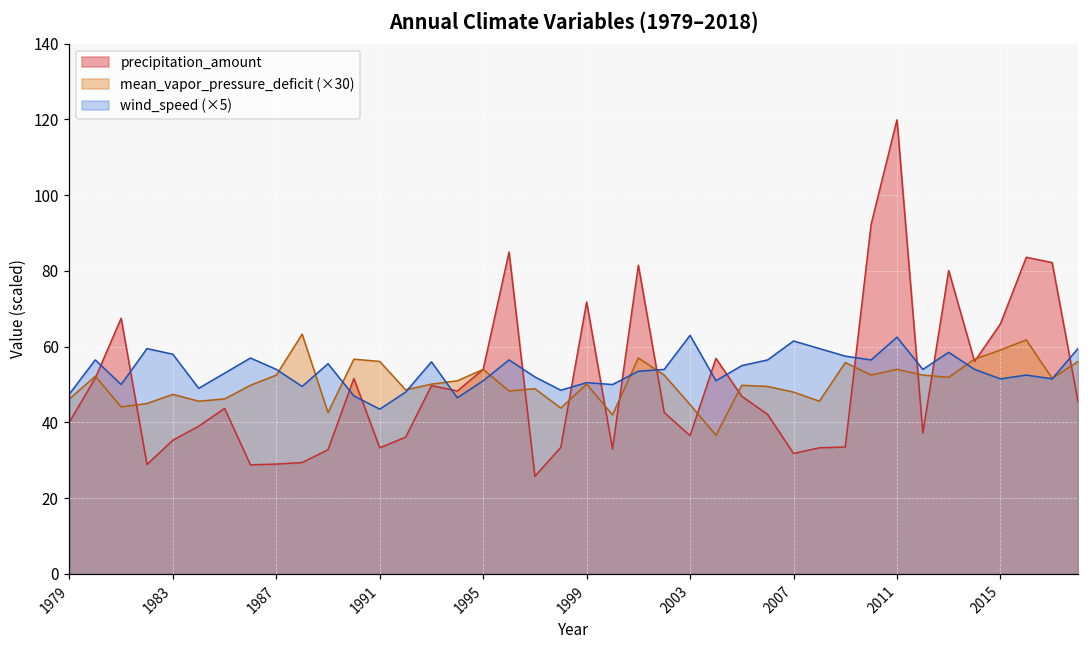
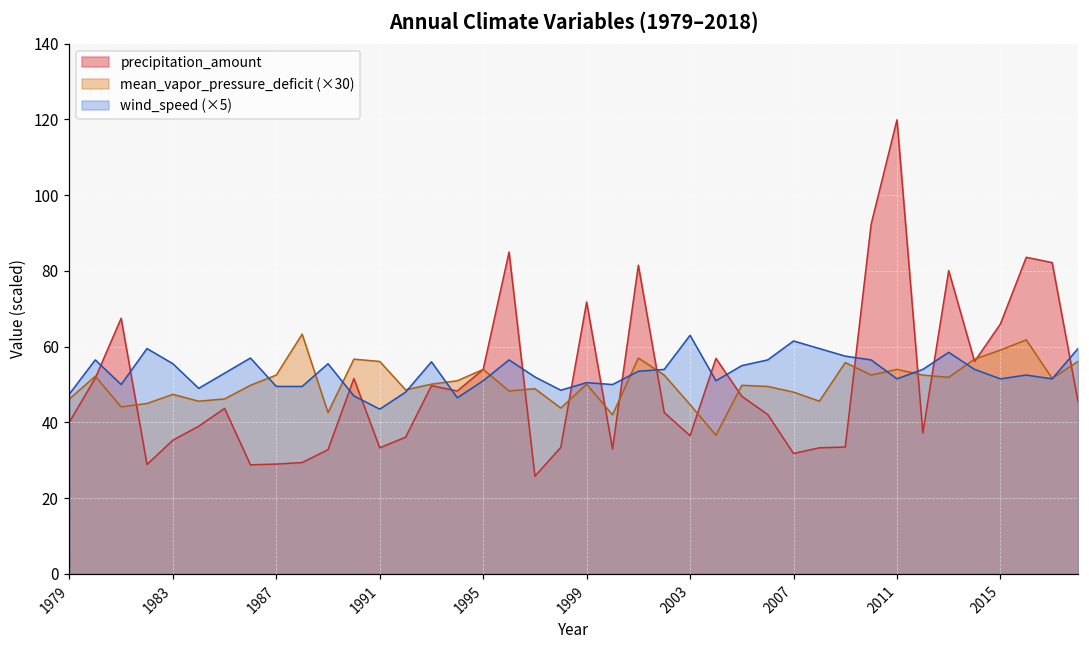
  {
    "wind_speed (×5)": {
      "1979": 48,
-     "1983": 58,
-     "1987": 54,
+     "1983": 56,
+     "1987": 50,
      "1991": 44,
      "1995": 51,
      "2003": 63,
      "2007": 62,
-     "2011": 63,
+     "2011": 52,
      "2015": 52
    }
  }
